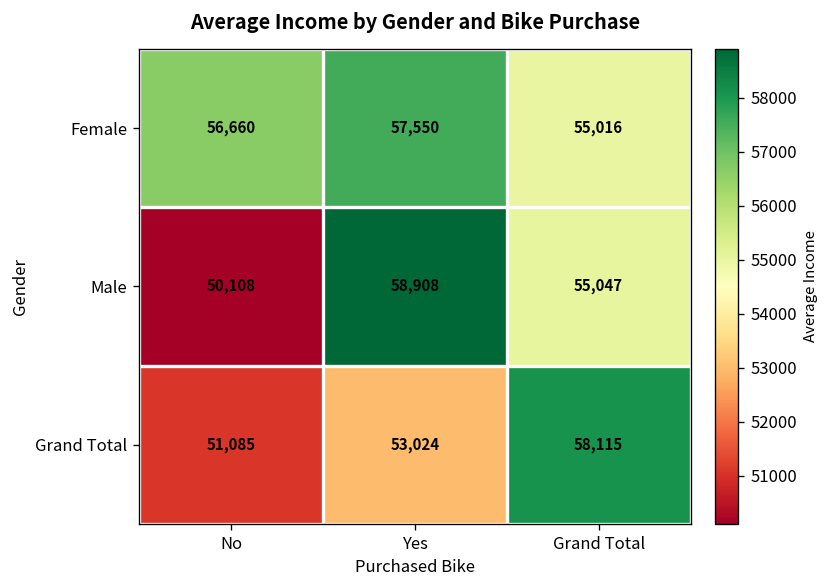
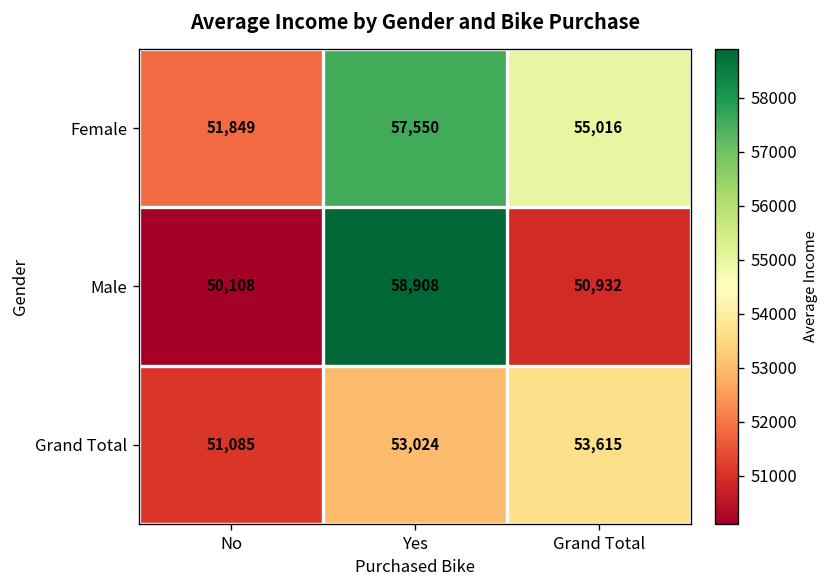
  {
    "Female": {
-     "No": "56,660",
+     "No": "51,849",
      "Yes": "57,550",
      "Grand Total": "55,016"
    },
    "Male": {
      "No": "50,108",
      "Yes": "58,908",
-     "Grand Total": "55,047"
+     "Grand Total": "50,932"
    },
    "Grand Total": {
      "No": "51,085",
      "Yes": "53,024",
-     "Grand Total": "58,115"
+     "Grand Total": "53,615"
    }
  }
